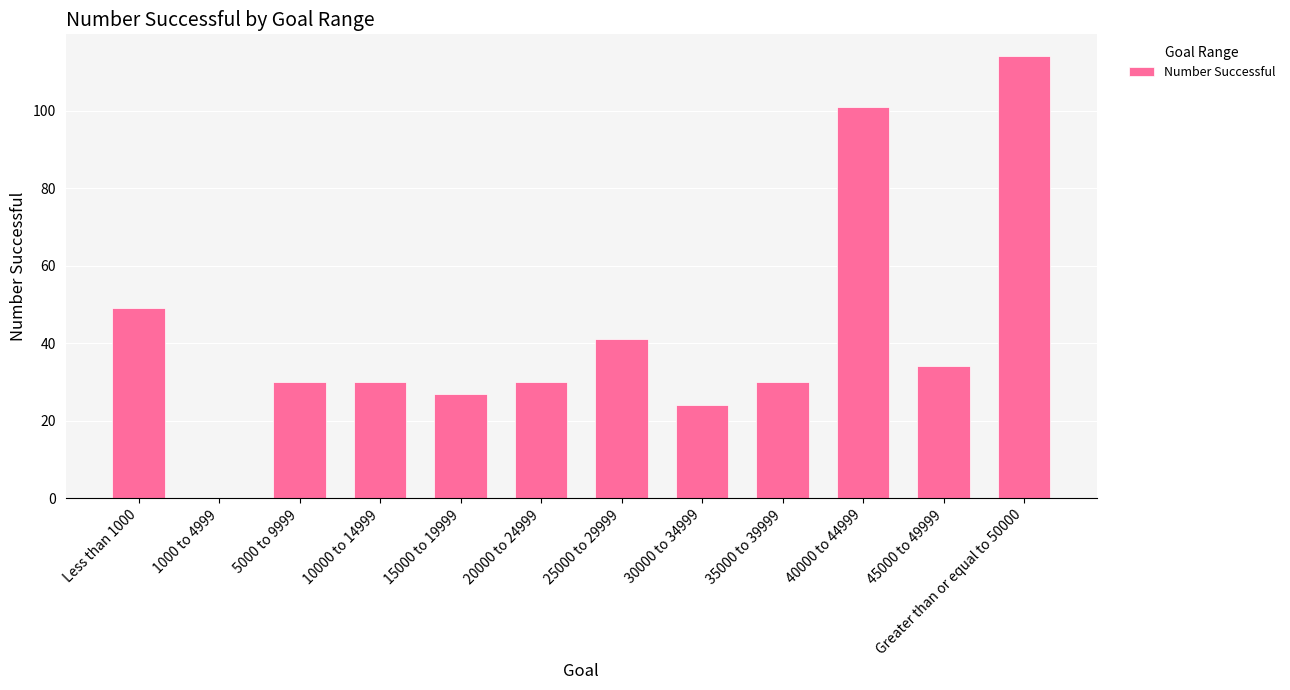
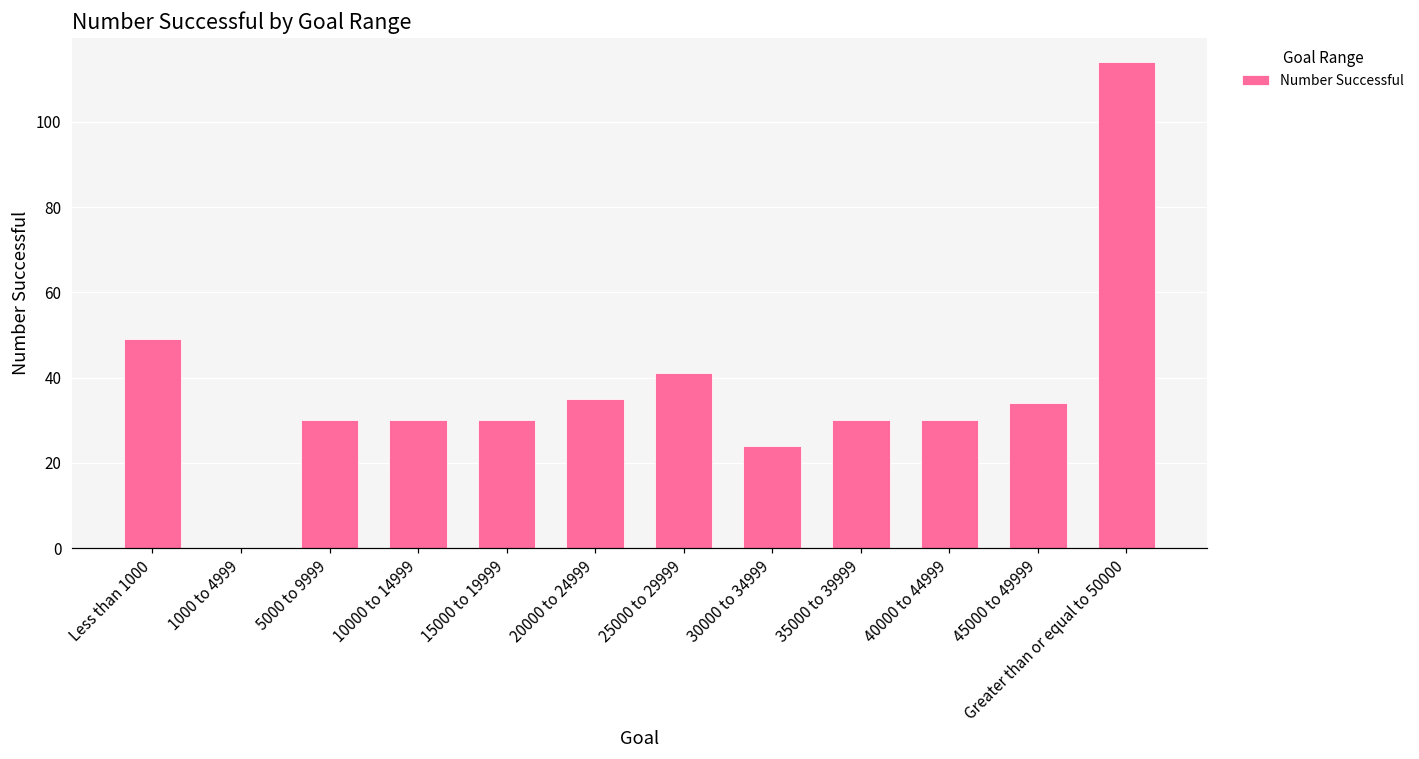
  {
    "Less than 1000": 49,
    "1000 to 4999": 0,
    "5000 to 9999": 30,
    "10000 to 14999": 30,
-   "15000 to 19999": 27,
-   "20000 to 24999": 30,
+   "15000 to 19999": 30,
+   "20000 to 24999": 35,
    "25000 to 29999": 41,
    "30000 to 34999": 24,
    "35000 to 39999": 30,
-   "40000 to 44999": 101,
+   "40000 to 44999": 30,
    "45000 to 49999": 34,
    "Greater than or equal to 50000": 114
  }
